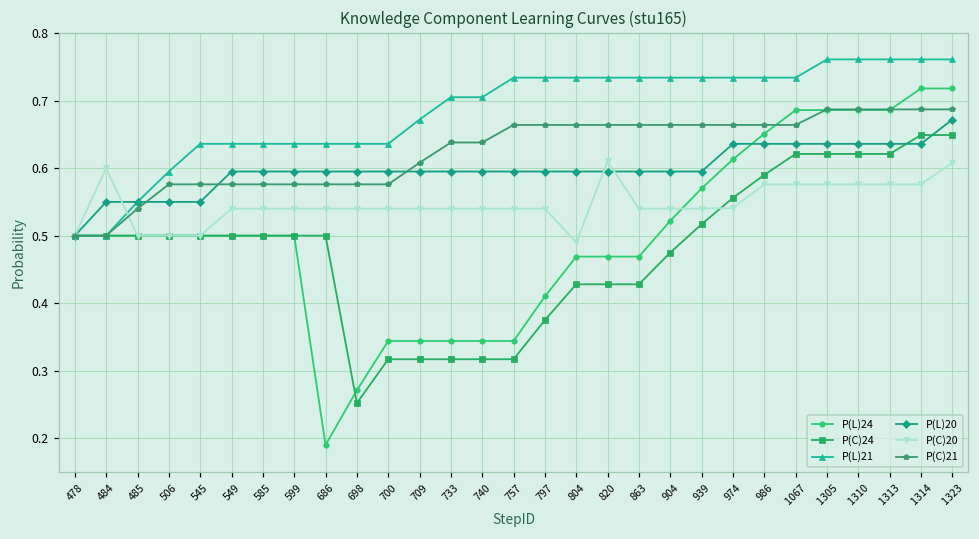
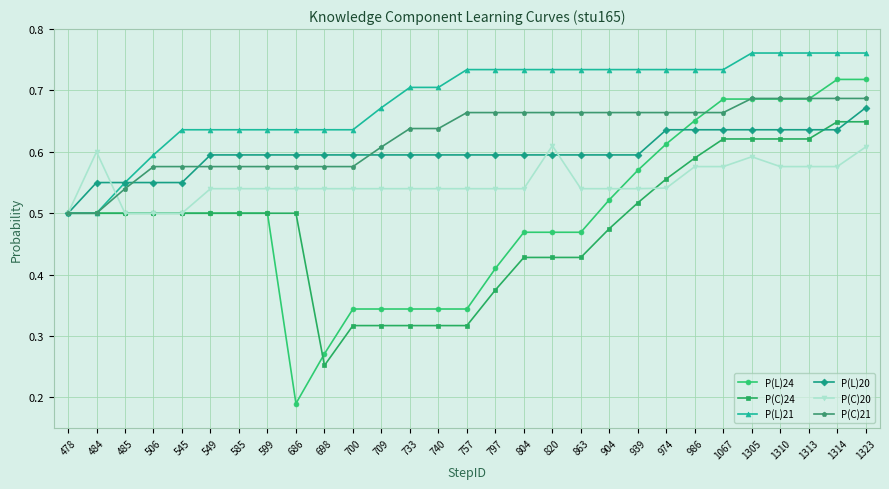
  {
    "P(C)20": {
      "484": 0.60,
      "549": 0.54,
      "585": 0.54,
      "599": 0.54,
      "686": 0.54,
      "698": 0.54,
      "700": 0.54,
      "709": 0.54,
      "733": 0.54,
      "740": 0.54,
      "757": 0.54,
      "797": 0.54,
-     "804": 0.49,
+     "804": 0.54,
      "820": 0.61,
      "863": 0.54,
      "904": 0.54,
      "939": 0.54,
      "974": 0.54,
      "986": 0.58,
      "1067": 0.58,
-     "1305": 0.58,
+     "1305": 0.59,
      "1310": 0.58,
      "1313": 0.58,
      "1314": 0.58,
      "1323": 0.61
    }
  }
